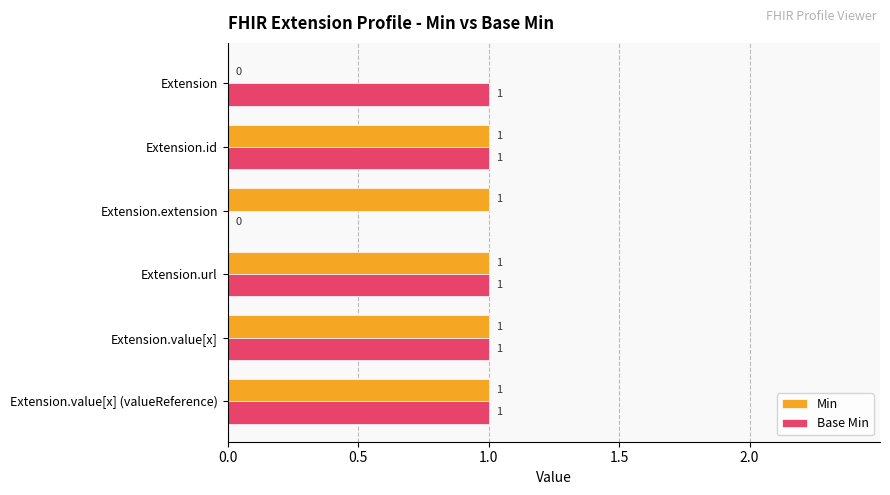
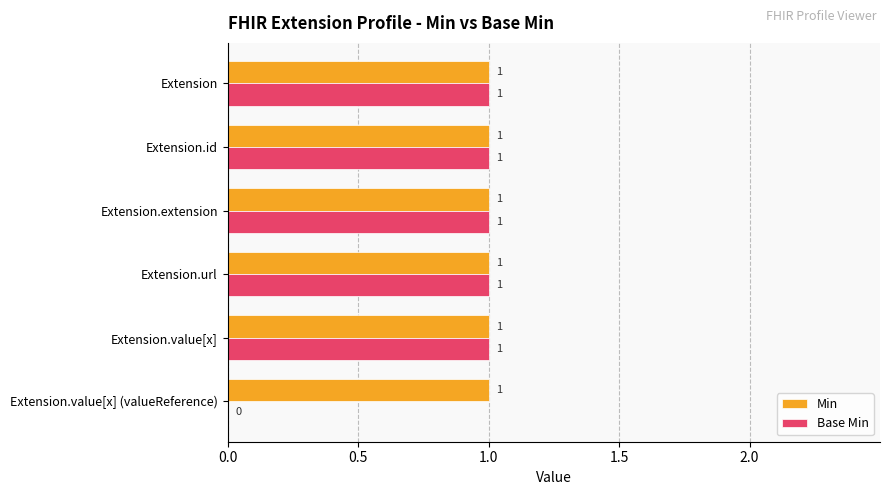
  {
    "Min": {
-     "Extension": 0,
+     "Extension": 1,
      "Extension.id": 1,
      "Extension.extension": 1,
      "Extension.url": 1,
      "Extension.value[x]": 1,
      "Extension.value[x] (valueReference)": 1
    },
    "Base Min": {
      "Extension": 1,
      "Extension.id": 1,
-     "Extension.extension": 0,
+     "Extension.extension": 1,
      "Extension.url": 1,
      "Extension.value[x]": 1,
-     "Extension.value[x] (valueReference)": 1
+     "Extension.value[x] (valueReference)": 0
    }
  }
